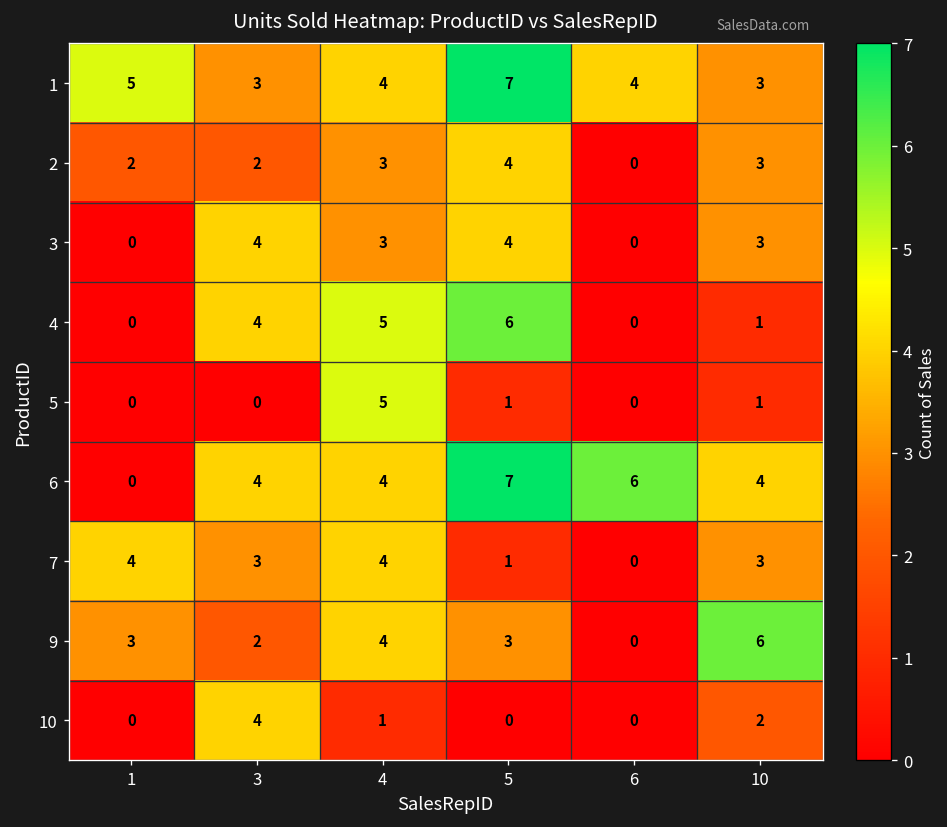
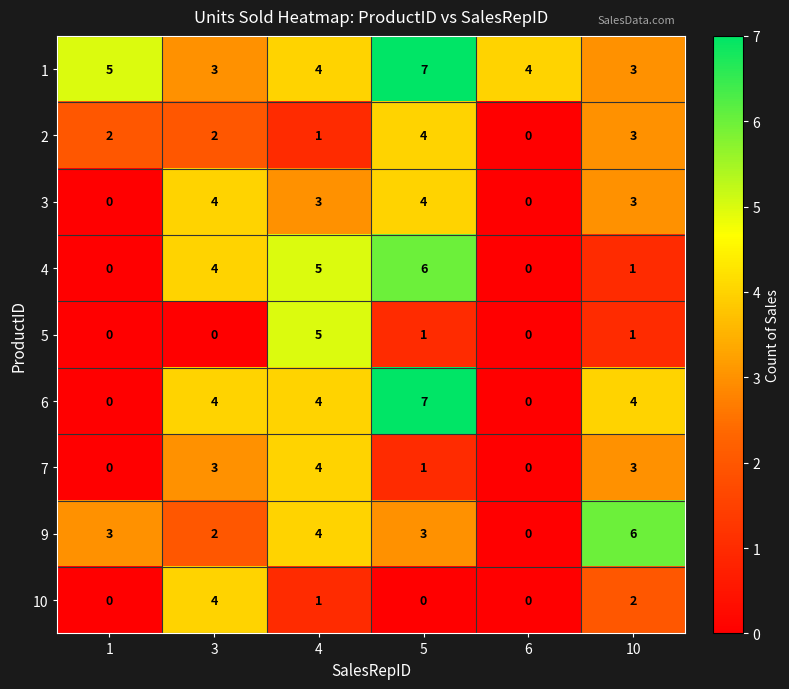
  {
    "1": {
      "1": 5,
      "3": 3,
      "4": 4,
      "5": 7,
      "6": 4,
      "10": 3
    },
    "2": {
      "1": 2,
      "3": 2,
-     "4": 3,
+     "4": 1,
      "5": 4,
      "6": 0,
      "10": 3
    },
    "3": {
      "1": 0,
      "3": 4,
      "4": 3,
      "5": 4,
      "6": 0,
      "10": 3
    },
    "4": {
      "1": 0,
      "3": 4,
      "4": 5,
      "5": 6,
      "6": 0,
      "10": 1
    },
    "5": {
      "1": 0,
      "3": 0,
      "4": 5,
      "5": 1,
      "6": 0,
      "10": 1
    },
    "6": {
      "1": 0,
      "3": 4,
      "4": 4,
      "5": 7,
-     "6": 6,
+     "6": 0,
      "10": 4
    },
    "7": {
-     "1": 4,
+     "1": 0,
      "3": 3,
      "4": 4,
      "5": 1,
      "6": 0,
      "10": 3
    },
    "9": {
      "1": 3,
      "3": 2,
      "4": 4,
      "5": 3,
      "6": 0,
      "10": 6
    },
    "10": {
      "1": 0,
      "3": 4,
      "4": 1,
      "5": 0,
      "6": 0,
      "10": 2
    }
  }
